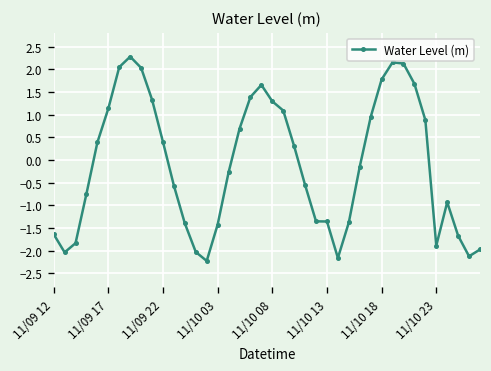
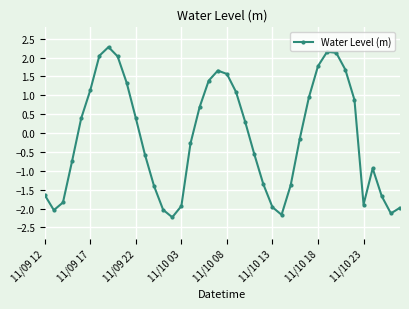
  {
    "11/09 12": -1.6,
    "11/09 17": 1.1,
    "11/09 22": 0.4,
-   "11/10 03": -1.4,
-   "11/10 08": 1.3,
-   "11/10 13": -1.4,
+   "11/10 03": -1.9,
+   "11/10 08": 1.6,
+   "11/10 13": -2.0,
    "11/10 18": 1.8,
    "11/10 23": -1.9
  }
